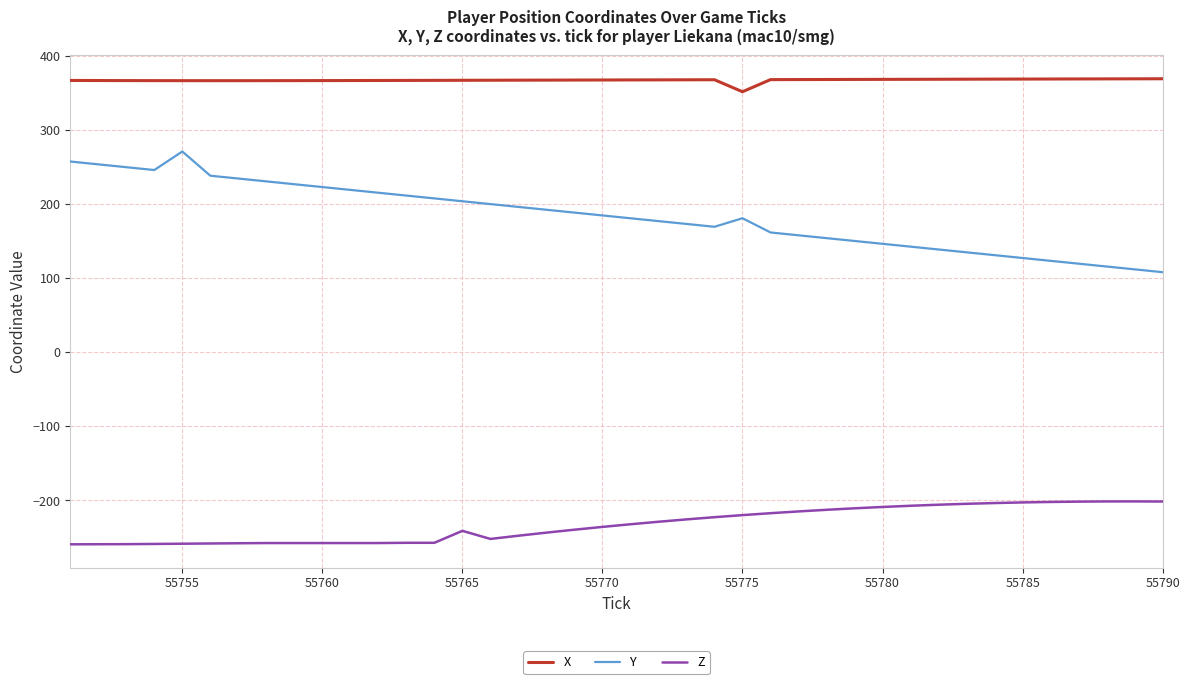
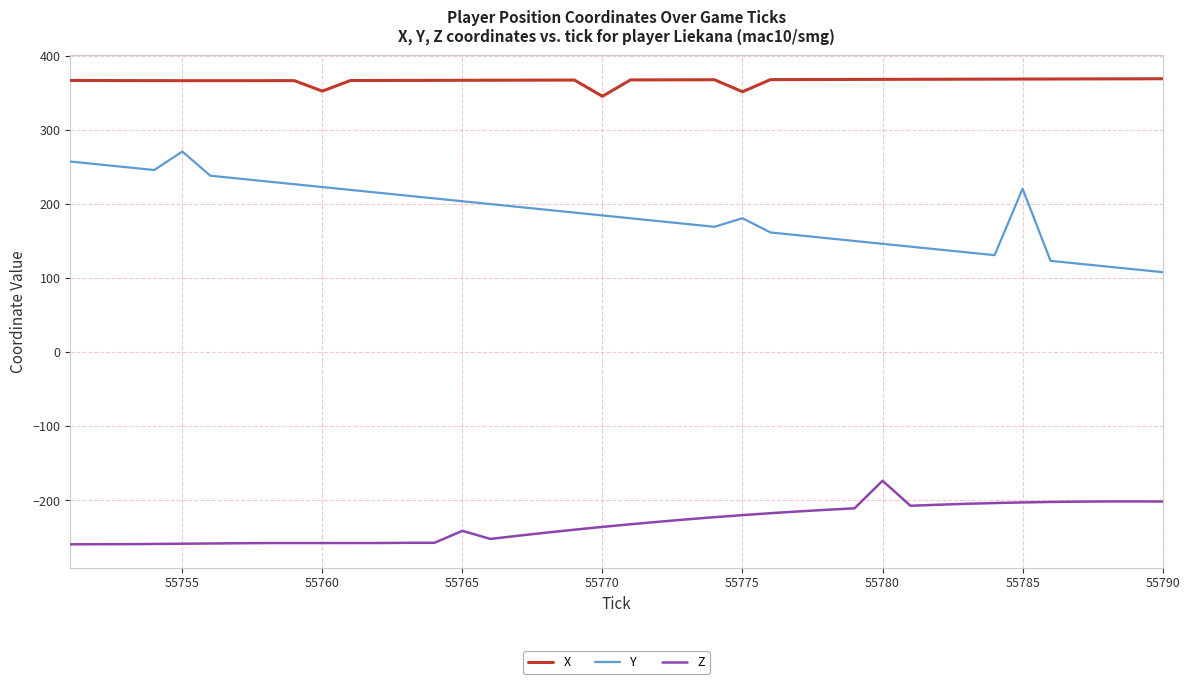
  {
    "X": {
      "55755": 370,
-     "55760": 370,
+     "55760": 350,
      "55765": 370,
-     "55770": 370,
+     "55770": 350,
      "55775": 350,
      "55780": 370,
      "55785": 370,
      "55790": 370
    },
    "Y": {
      "55755": 270,
      "55760": 220,
      "55765": 200,
      "55770": 180,
      "55775": 180,
      "55780": 150,
-     "55785": 130,
+     "55785": 220,
      "55790": 110
    },
    "Z": {
      "55755": -260,
      "55760": -260,
      "55765": -240,
      "55770": -240,
      "55775": -220,
-     "55780": -210,
+     "55780": -170,
      "55785": -200,
      "55790": -200
    }
  }
